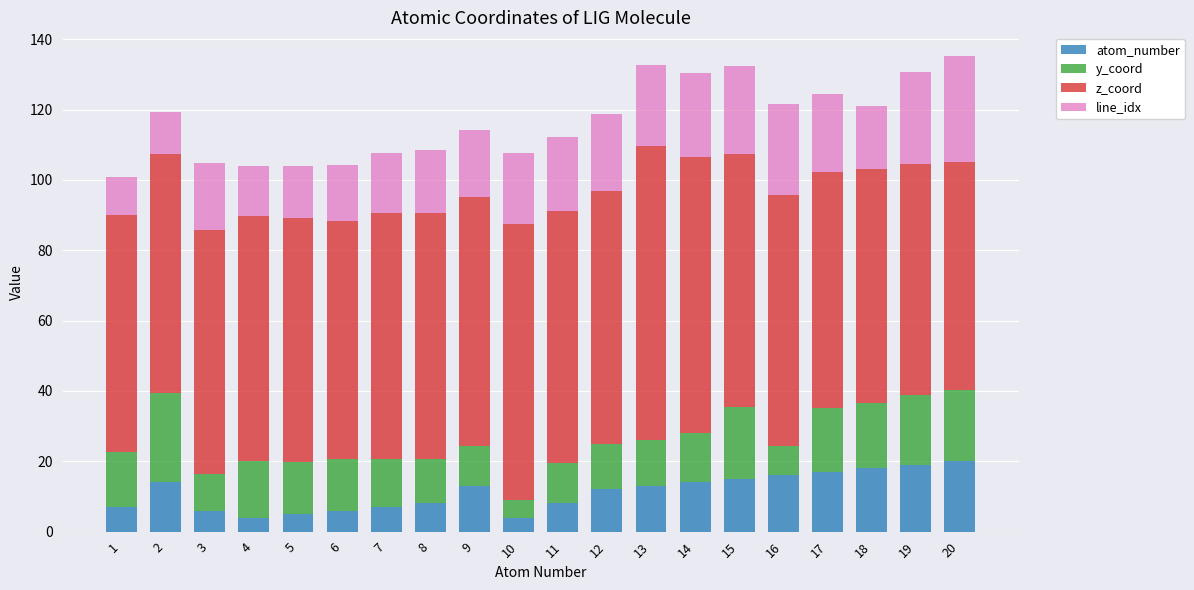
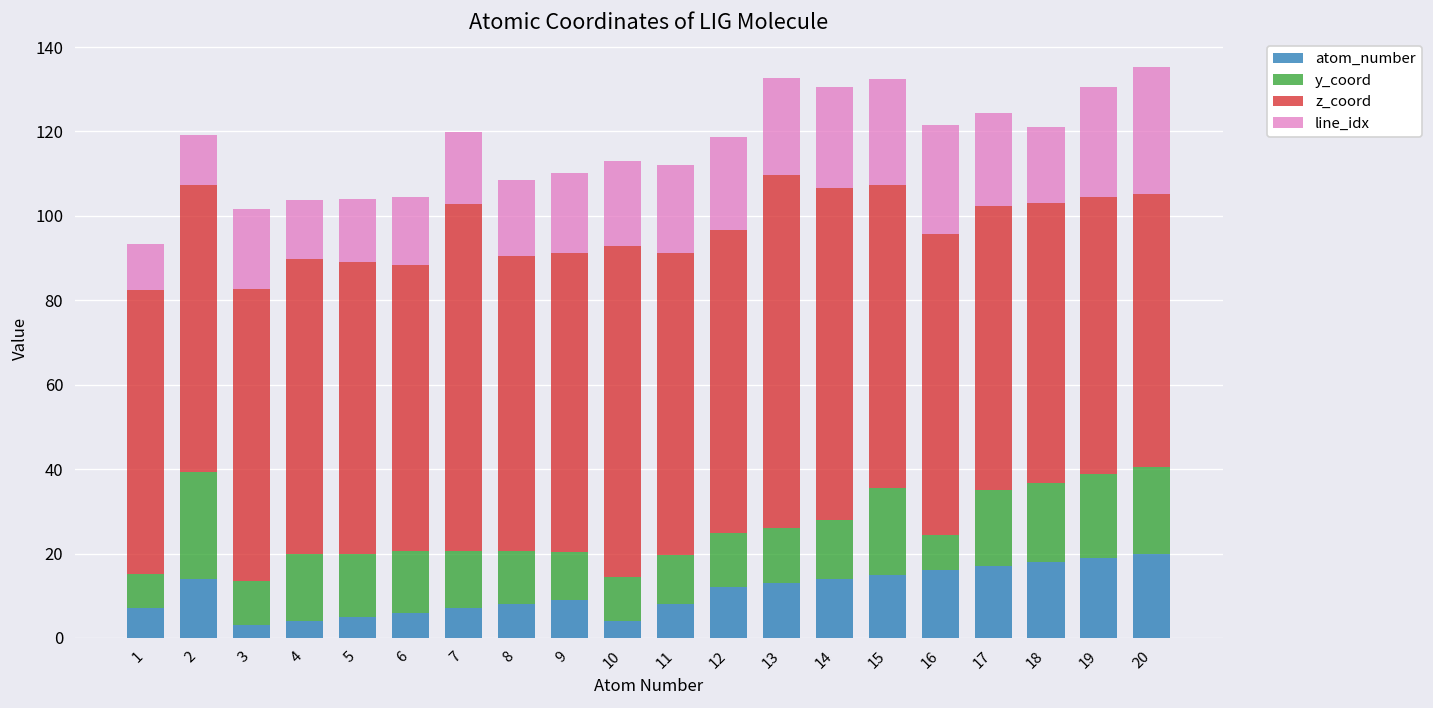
  {
    "atom_number": {
      "1": 7,
      "2": 14,
-     "3": 6,
+     "3": 3,
      "4": 4,
      "5": 5,
      "6": 6,
      "7": 7,
      "8": 8,
-     "9": 13,
+     "9": 9,
      "10": 4,
      "11": 8,
      "12": 12,
      "13": 13,
      "14": 14,
      "15": 15,
      "16": 16,
      "17": 17,
      "18": 18,
      "19": 19,
      "20": 20
    },
    "y_coord": {
-     "1": 16,
+     "1": 8,
      "2": 25,
      "3": 10,
      "4": 16,
      "5": 15,
      "6": 15,
      "7": 14,
      "8": 13,
      "9": 11,
-     "10": 5,
+     "10": 10,
      "11": 12,
      "12": 13,
      "13": 13,
      "14": 14,
      "15": 20,
      "16": 8,
      "17": 18,
      "18": 19,
      "19": 20,
      "20": 20
    },
    "z_coord": {
      "1": 67,
      "2": 68,
      "3": 69,
      "4": 70,
      "5": 69,
      "6": 68,
-     "7": 70,
+     "7": 82,
      "8": 70,
      "9": 71,
      "10": 79,
      "11": 71,
      "12": 72,
      "13": 84,
      "14": 79,
      "15": 72,
      "16": 71,
      "17": 67,
      "18": 66,
      "19": 66,
      "20": 65
    },
    "line_idx": {
      "1": 11,
      "2": 12,
      "3": 19,
      "4": 14,
      "5": 15,
      "6": 16,
      "7": 17,
      "8": 18,
      "9": 19,
      "10": 20,
      "11": 21,
      "12": 22,
      "13": 23,
      "14": 24,
      "15": 25,
      "16": 26,
      "17": 22,
      "18": 18,
      "19": 26,
      "20": 30
    }
  }
